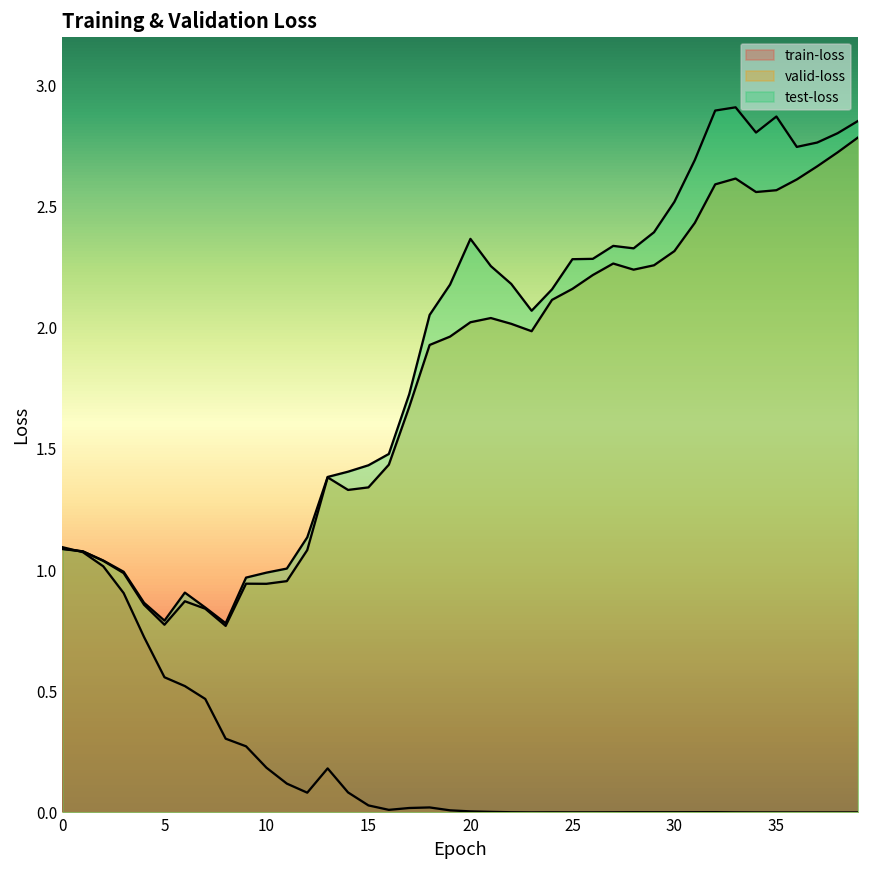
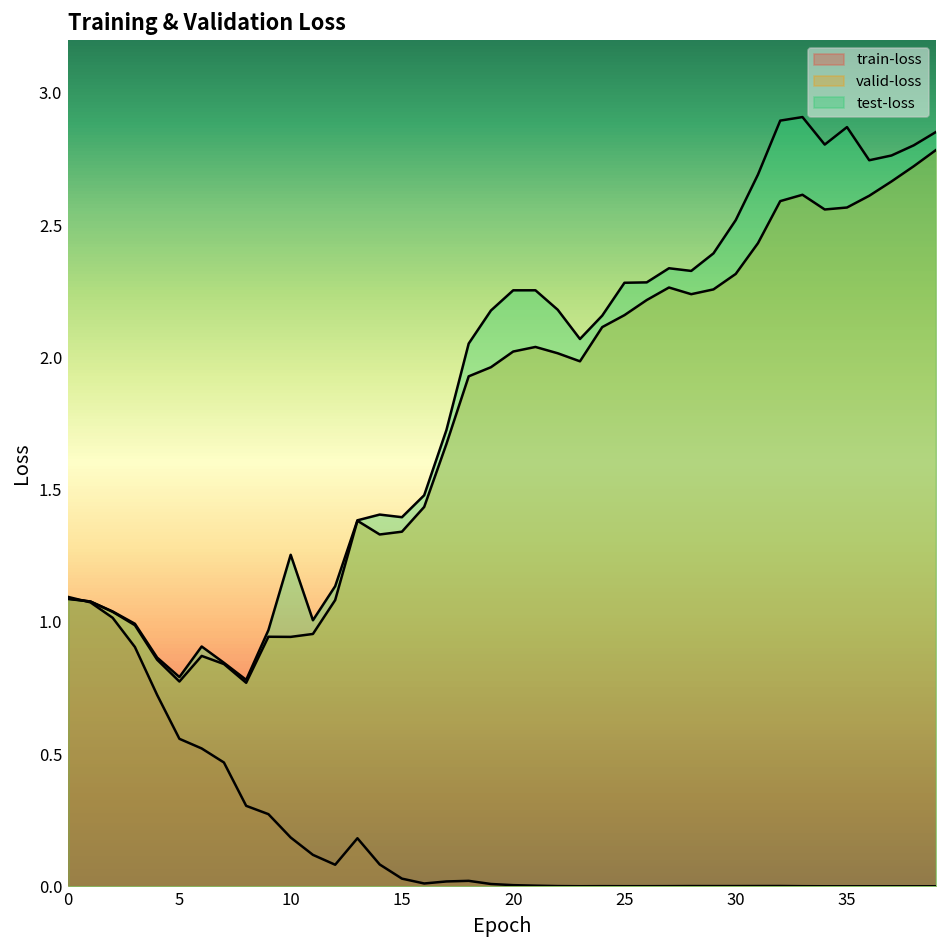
  {
    "test-loss": {
      "5": 0.79,
-     "10": 0.99,
-     "15": 1.43,
-     "20": 2.37,
+     "10": 1.25,
+     "15": 1.40,
+     "20": 2.25,
      "25": 2.28,
      "30": 2.52,
      "35": 2.87
    }
  }
